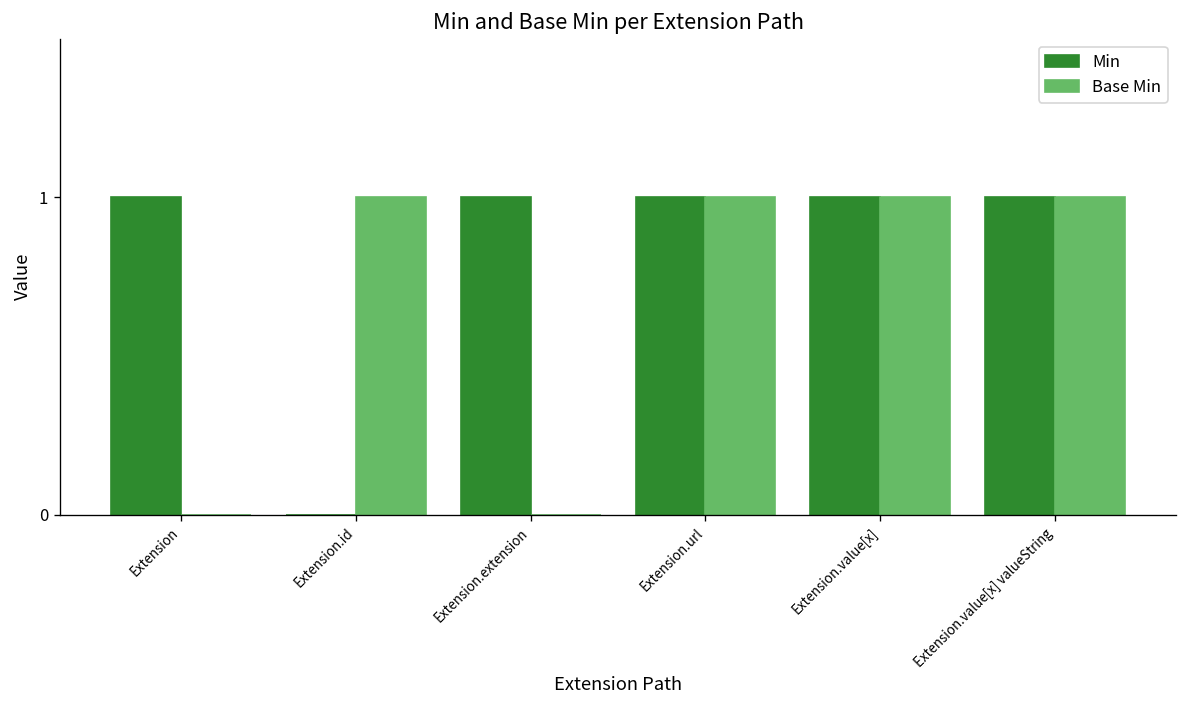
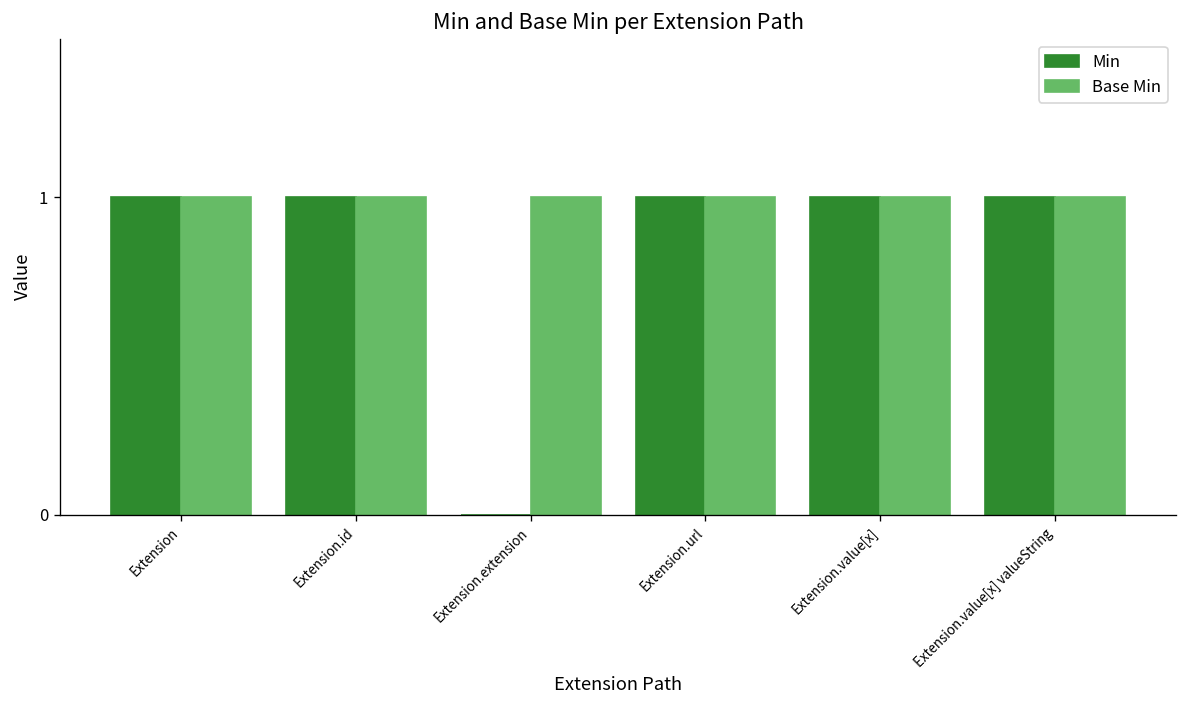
  {
    "Min": {
      "Extension": 1,
-     "Extension.id": 0,
-     "Extension.extension": 1,
+     "Extension.id": 1,
+     "Extension.extension": 0,
      "Extension.url": 1,
      "Extension.value[x]": 1,
      "Extension.value[x] valueString": 1
    },
    "Base Min": {
-     "Extension": 0,
+     "Extension": 1,
      "Extension.id": 1,
-     "Extension.extension": 0,
+     "Extension.extension": 1,
      "Extension.url": 1,
      "Extension.value[x]": 1,
      "Extension.value[x] valueString": 1
    }
  }
